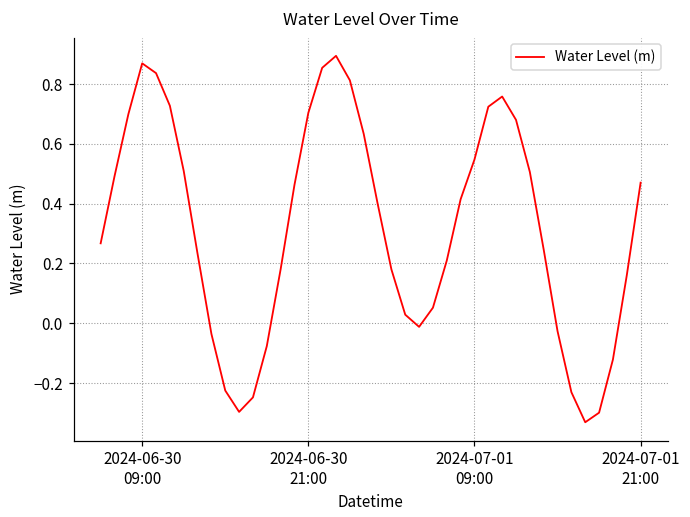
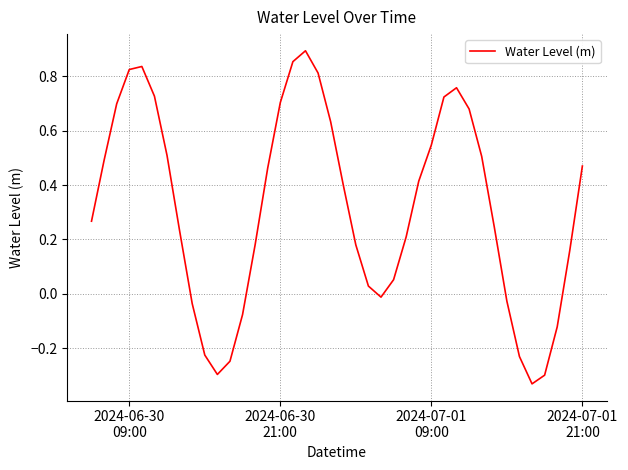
  {
-   "2024-06-30 09:00": 0.87,
+   "2024-06-30 09:00": 0.83,
    "2024-06-30 21:00": 0.70,
    "2024-07-01 09:00": 0.55,
    "2024-07-01 21:00": 0.47
  }
